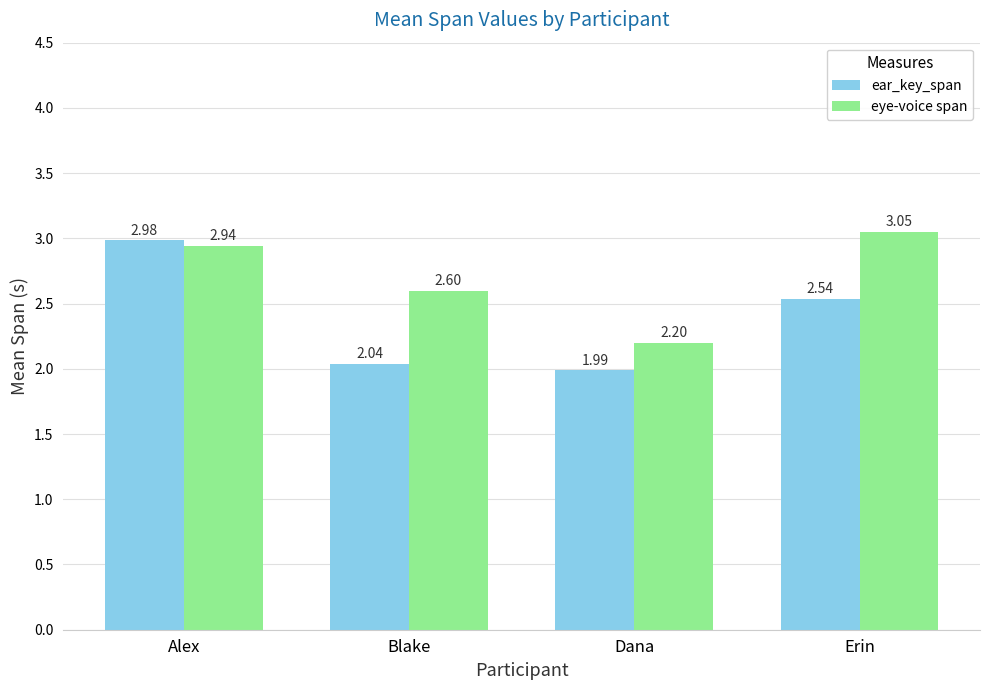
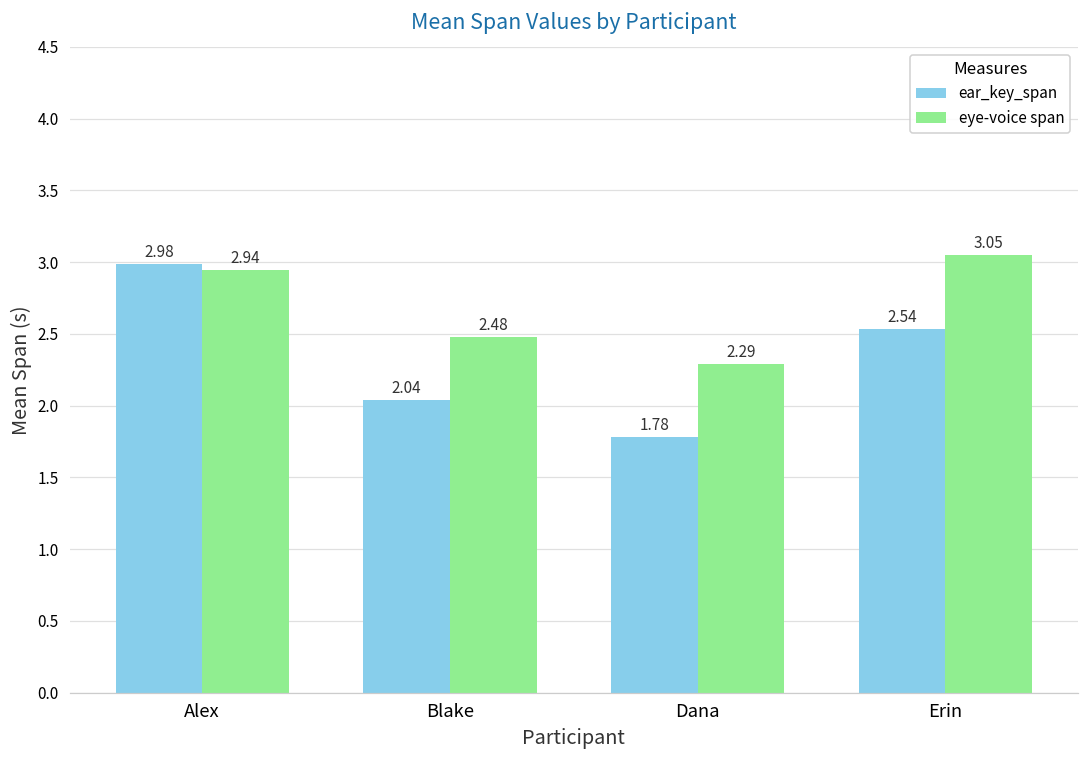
  {
    "ear_key_span": {
      "Alex": 2.98,
      "Blake": 2.04,
-     "Dana": 1.99,
+     "Dana": 1.78,
      "Erin": 2.54
    },
    "eye-voice span": {
      "Alex": 2.94,
-     "Blake": 2.60,
-     "Dana": 2.20,
+     "Blake": 2.48,
+     "Dana": 2.29,
      "Erin": 3.05
    }
  }
